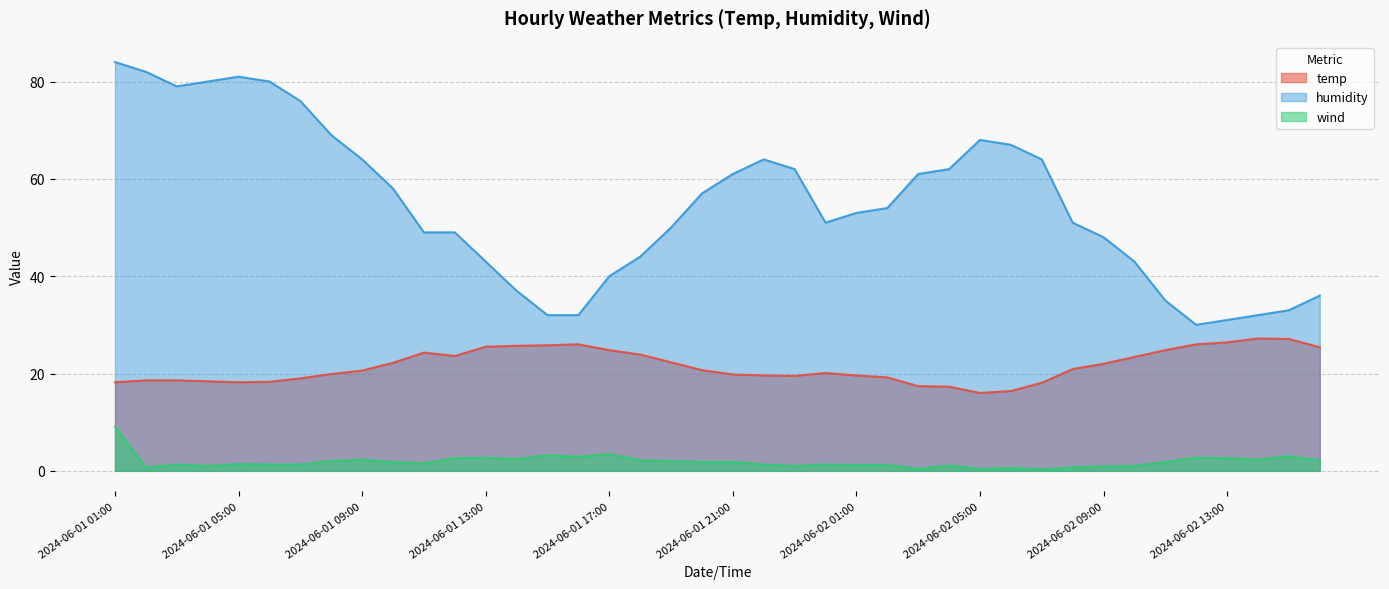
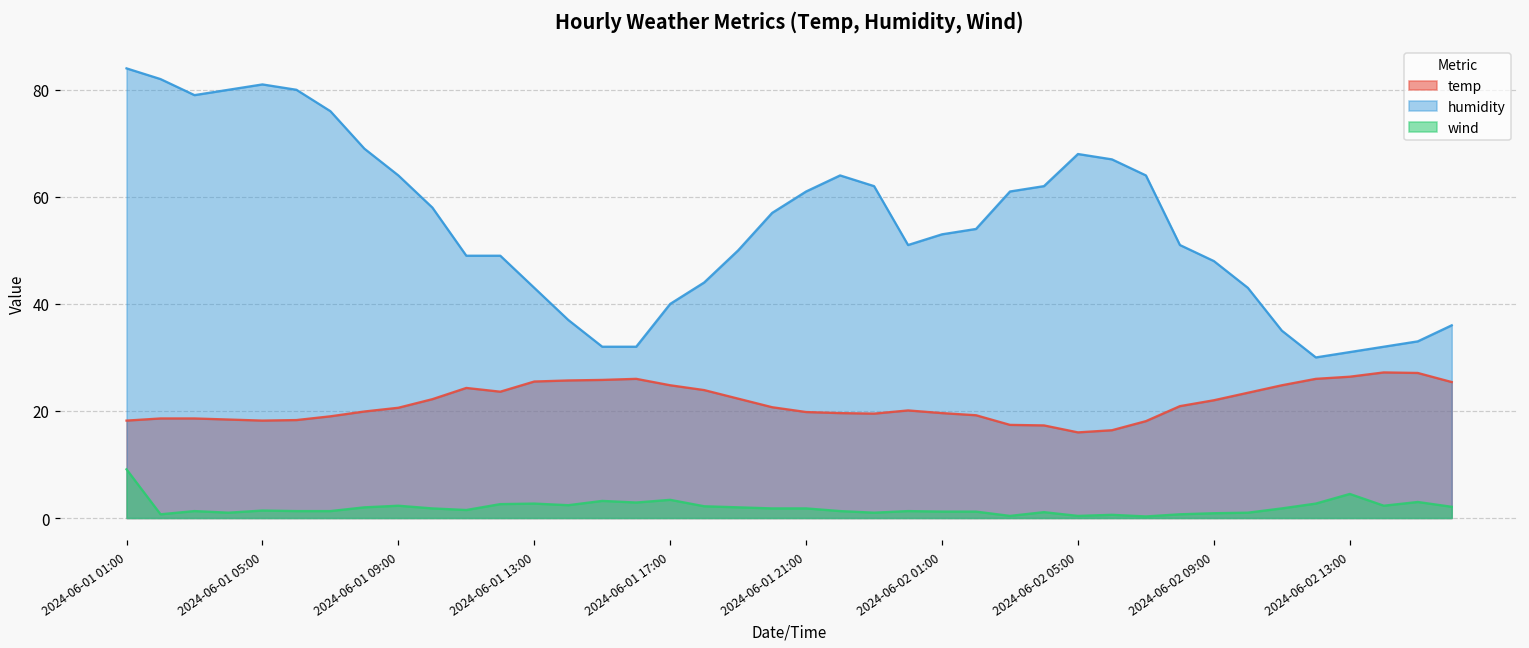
  {
    "temp": {
      "2024-06-01 01:00": 18,
      "2024-06-01 05:00": 18,
      "2024-06-01 09:00": 21,
      "2024-06-01 13:00": 26,
      "2024-06-01 17:00": 25,
      "2024-06-01 21:00": 20,
      "2024-06-02 01:00": 20,
      "2024-06-02 05:00": 16,
      "2024-06-02 09:00": 22,
      "2024-06-02 13:00": 26
    },
    "humidity": {
      "2024-06-01 01:00": 84,
      "2024-06-01 05:00": 81,
      "2024-06-01 09:00": 64,
      "2024-06-01 13:00": 43,
      "2024-06-01 17:00": 40,
      "2024-06-01 21:00": 61,
      "2024-06-02 01:00": 53,
      "2024-06-02 05:00": 68,
      "2024-06-02 09:00": 48,
      "2024-06-02 13:00": 31
    },
    "wind": {
      "2024-06-01 01:00": 9,
      "2024-06-01 05:00": 1,
      "2024-06-01 09:00": 2,
      "2024-06-01 13:00": 3,
      "2024-06-01 17:00": 3,
      "2024-06-01 21:00": 2,
      "2024-06-02 01:00": 1,
      "2024-06-02 05:00": 0,
      "2024-06-02 09:00": 1,
-     "2024-06-02 13:00": 3
+     "2024-06-02 13:00": 5
    }
  }
